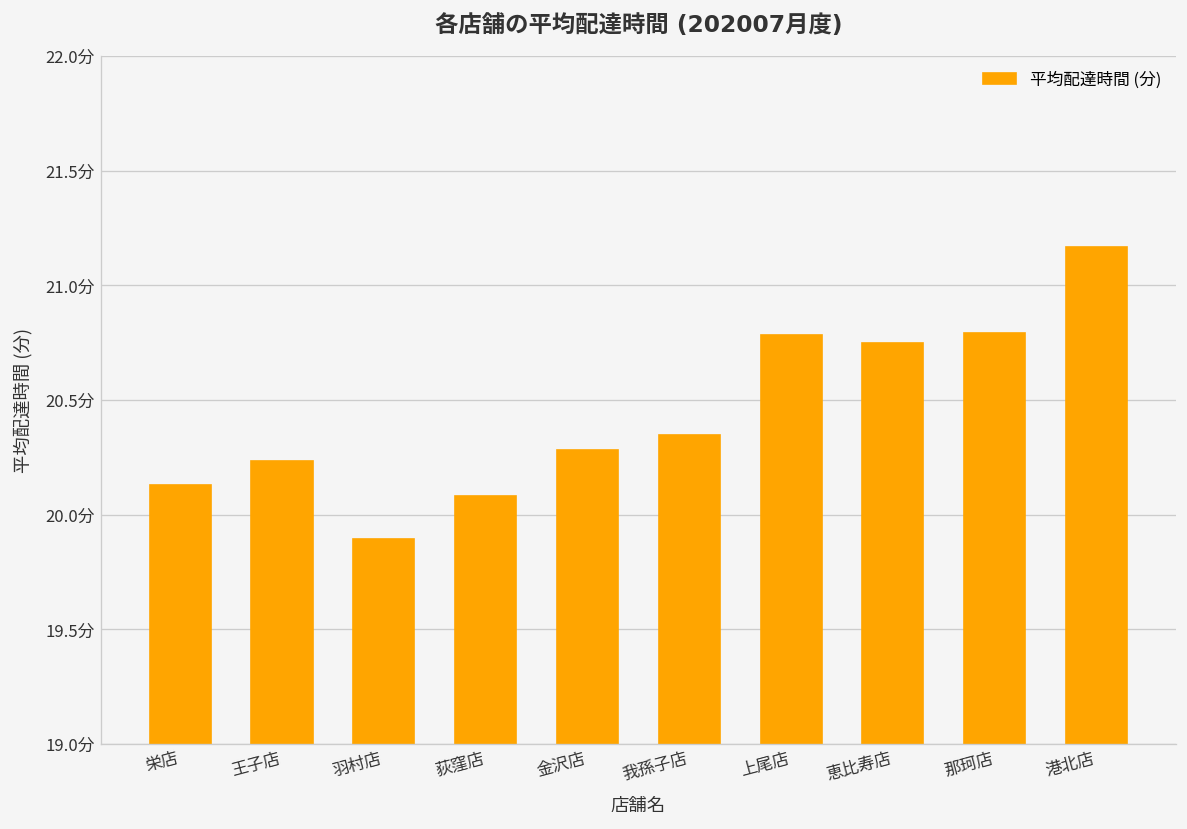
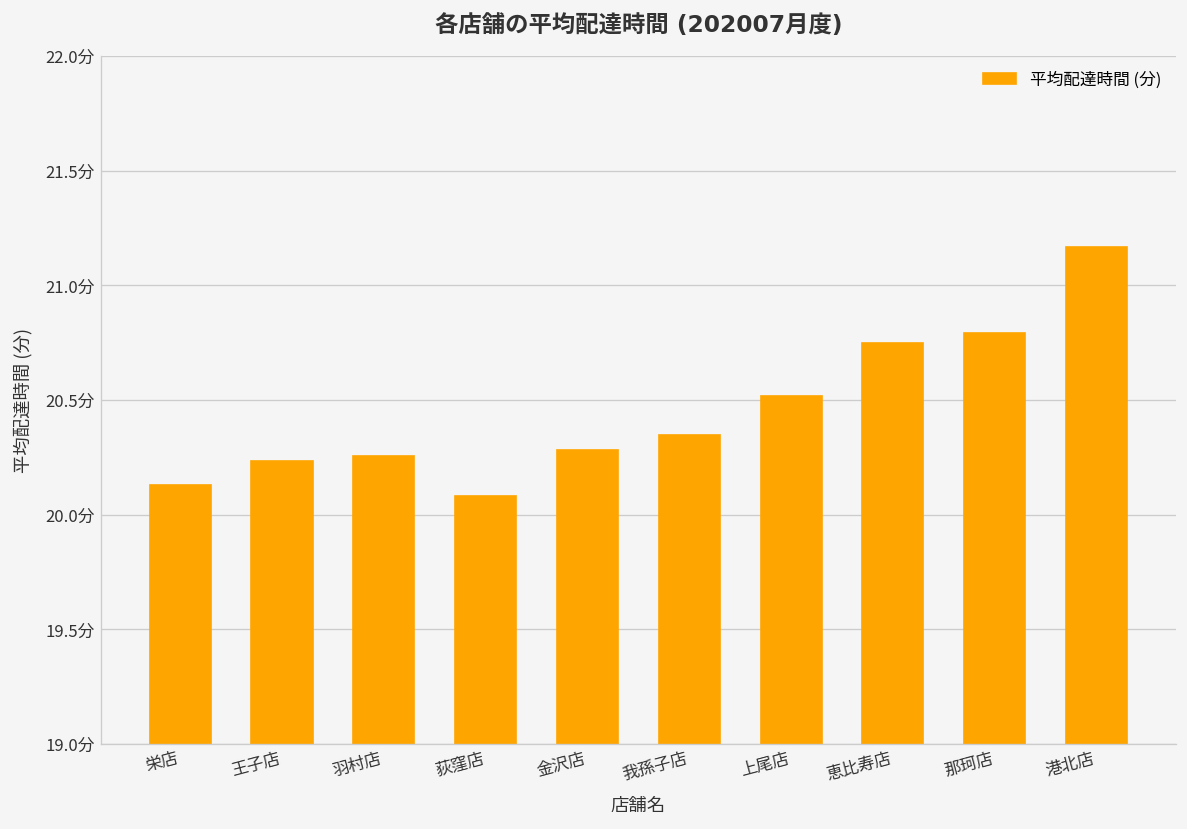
  {
    "栄店": "20.13分",
    "王子店": "20.24分",
-   "羽村店": "19.89分",
+   "羽村店": "20.25分",
    "荻窪店": "20.08分",
    "金沢店": "20.28分",
    "我孫子店": "20.35分",
-   "上尾店": "20.78分",
+   "上尾店": "20.52分",
    "恵比寿店": "20.75分",
    "那珂店": "20.79分",
    "港北店": "21.17分"
  }
